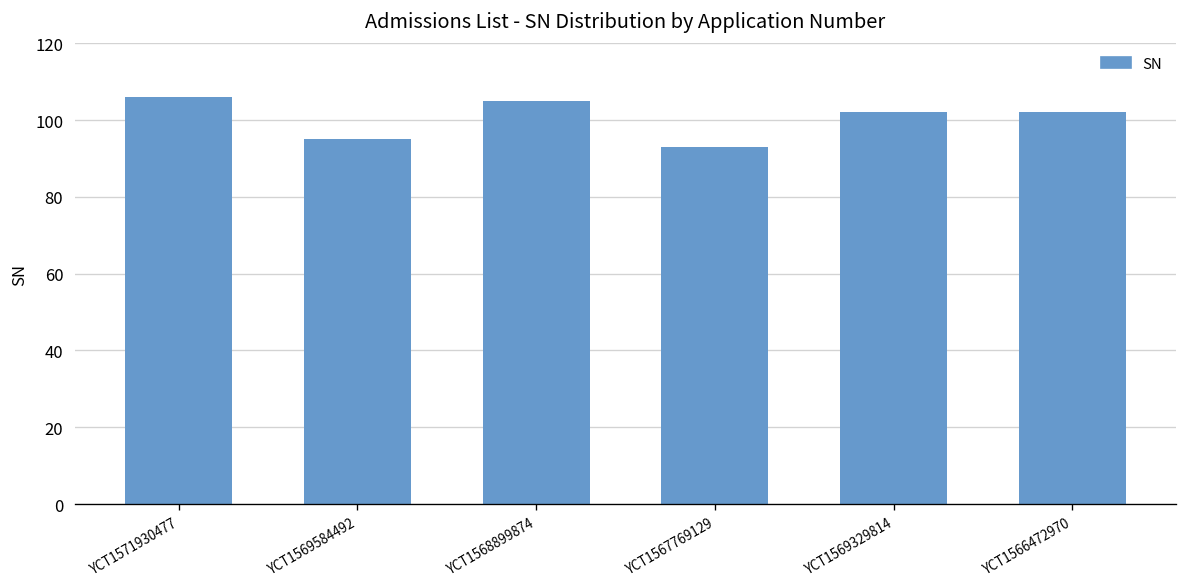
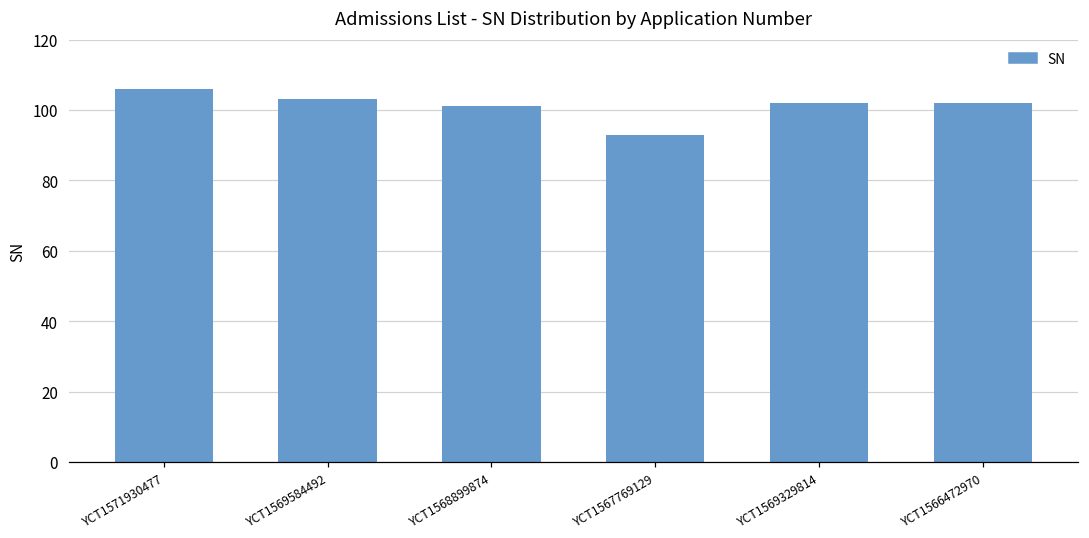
  {
    "YCT1571930477": 106,
-   "YCT1569584492": 95,
-   "YCT1568899874": 105,
+   "YCT1569584492": 103,
+   "YCT1568899874": 101,
    "YCT1567769129": 93,
    "YCT1569329814": 102,
    "YCT1566472970": 102
  }
